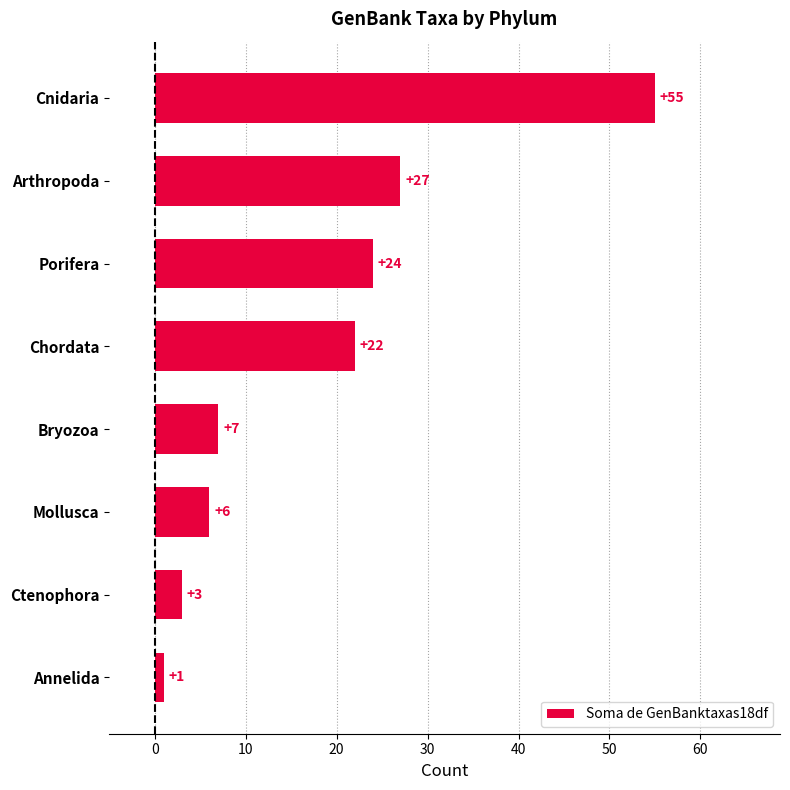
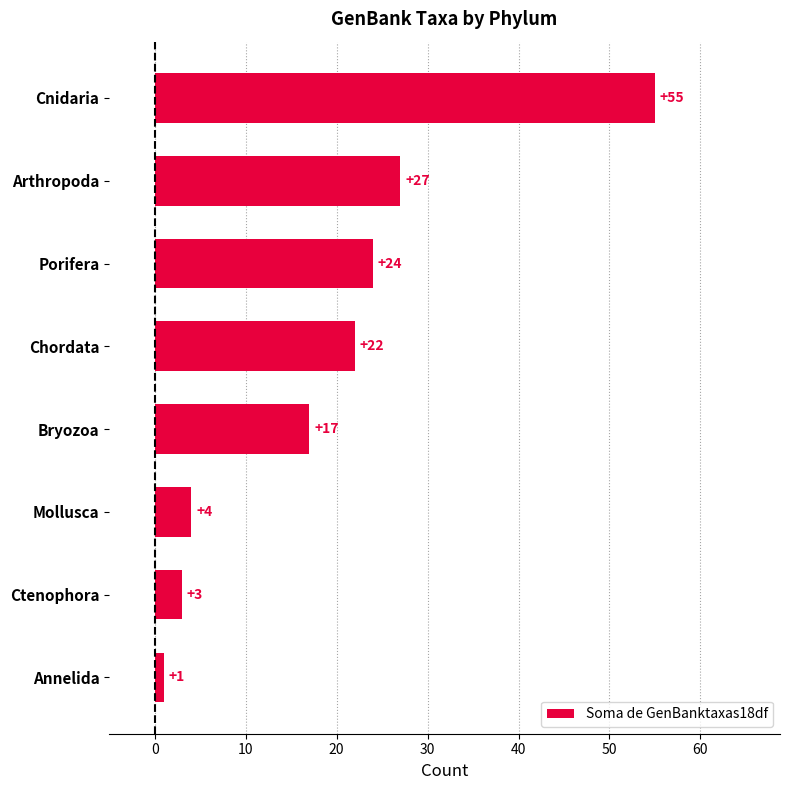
  {
    "Cnidaria": "+55",
    "Arthropoda": "+27",
    "Porifera": "+24",
    "Chordata": "+22",
-   "Bryozoa": "+7",
-   "Mollusca": "+6",
+   "Bryozoa": "+17",
+   "Mollusca": "+4",
    "Ctenophora": "+3",
    "Annelida": "+1"
  }
